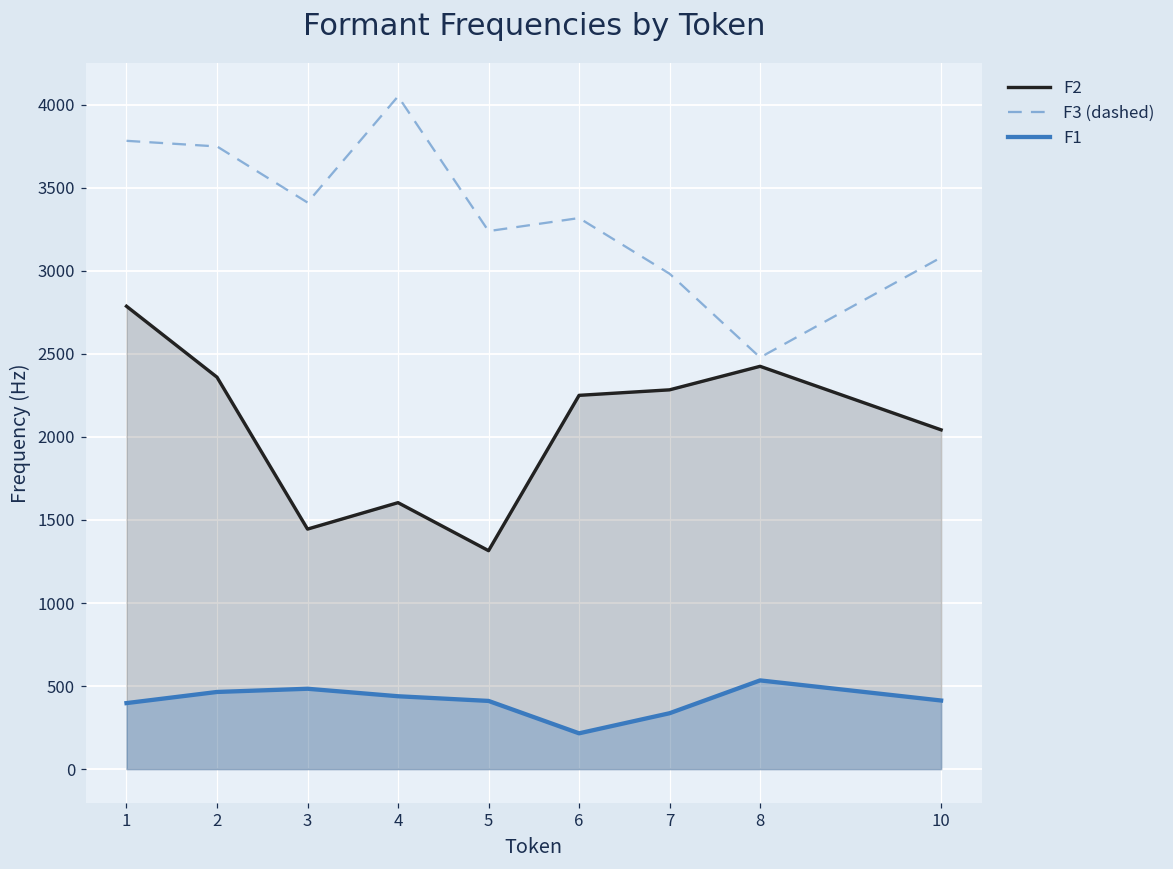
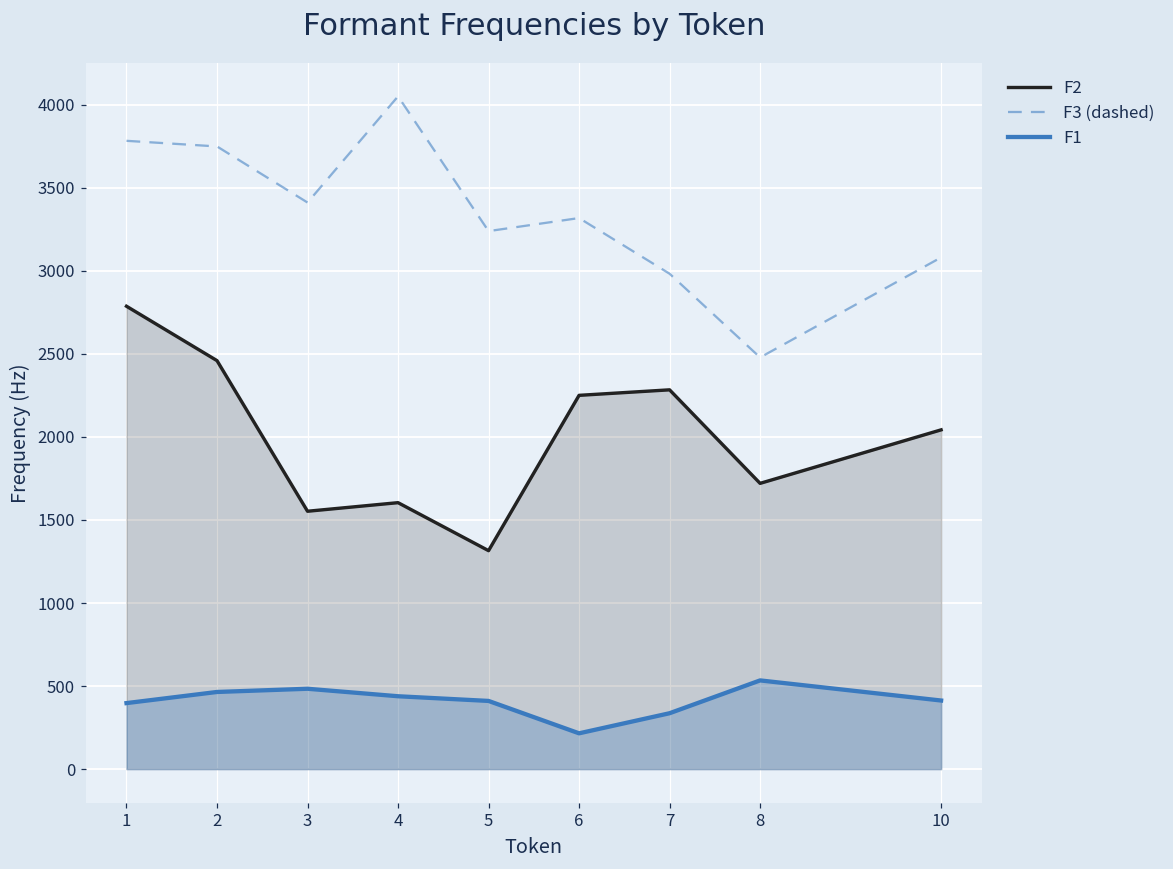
  {
    "F2": {
      "1": 2790,
-     "2": 2360,
-     "3": 1450,
+     "2": 2460,
+     "3": 1550,
      "4": 1600,
      "5": 1320,
      "6": 2250,
      "7": 2280,
-     "8": 2430,
+     "8": 1720,
      "10": 2040
    }
  }
